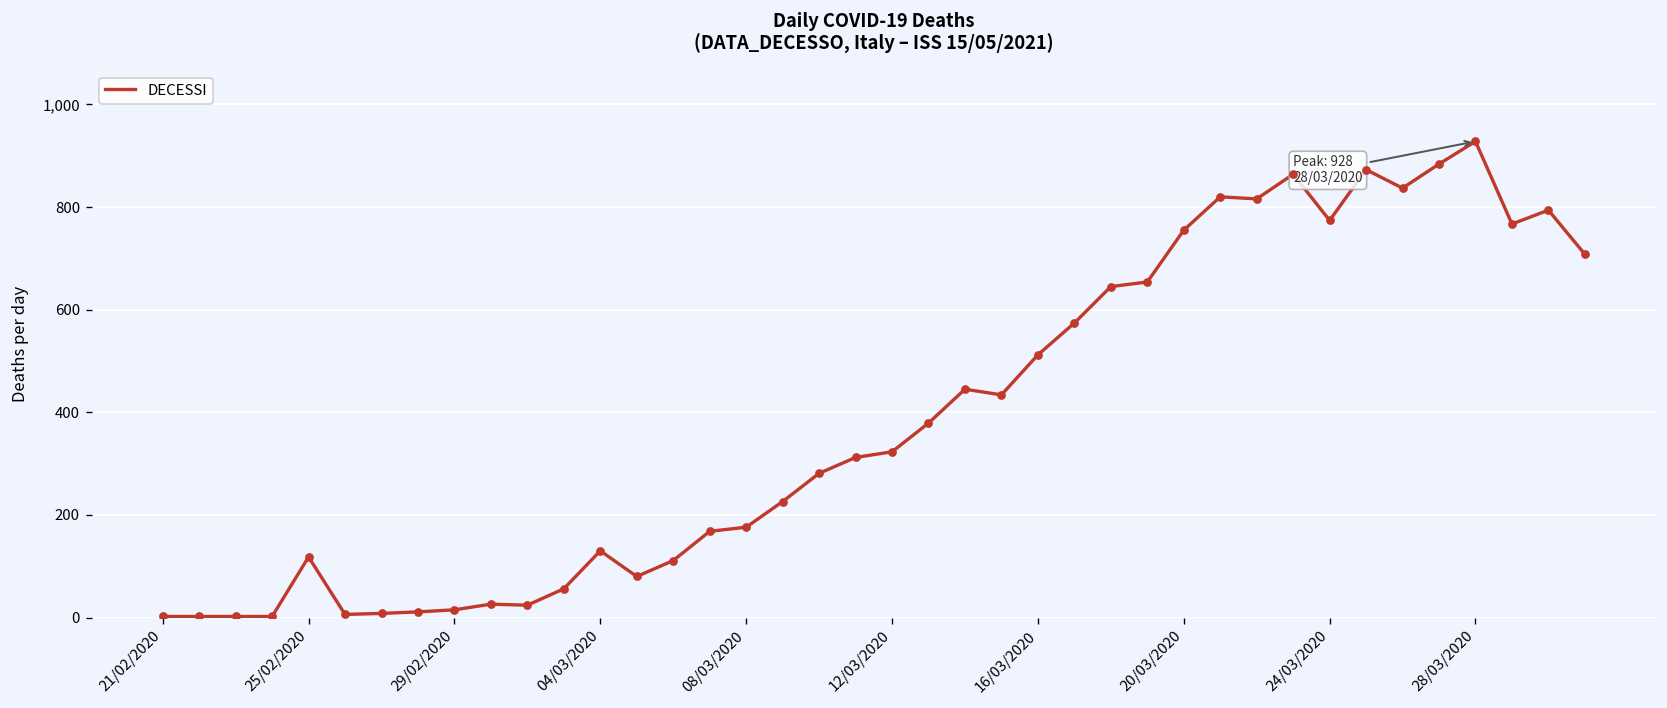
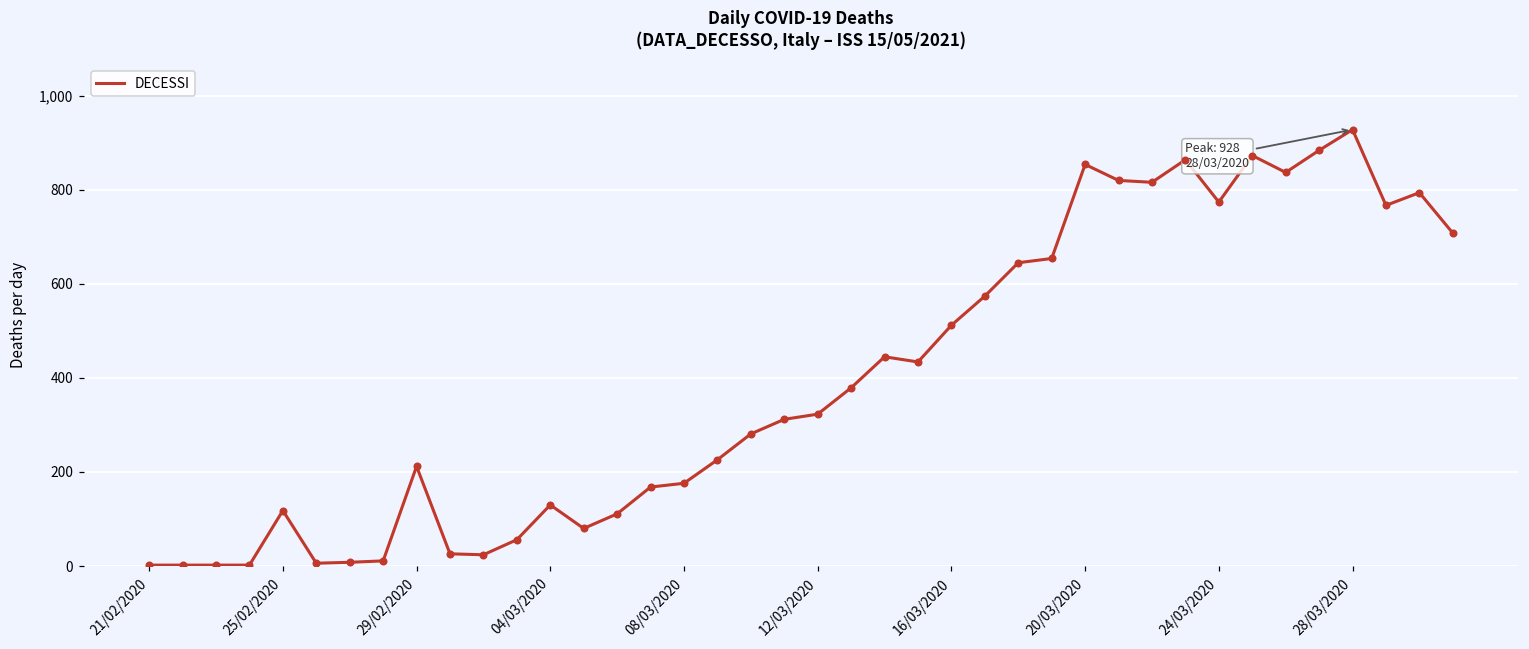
  {
    "21/02/2020": 0,
    "25/02/2020": 120,
-   "29/02/2020": 20,
+   "29/02/2020": 210,
    "04/03/2020": 130,
    "08/03/2020": 180,
    "12/03/2020": 320,
    "16/03/2020": 510,
-   "20/03/2020": 760,
+   "20/03/2020": 850,
    "24/03/2020": 770,
    "28/03/2020": 930
  }
